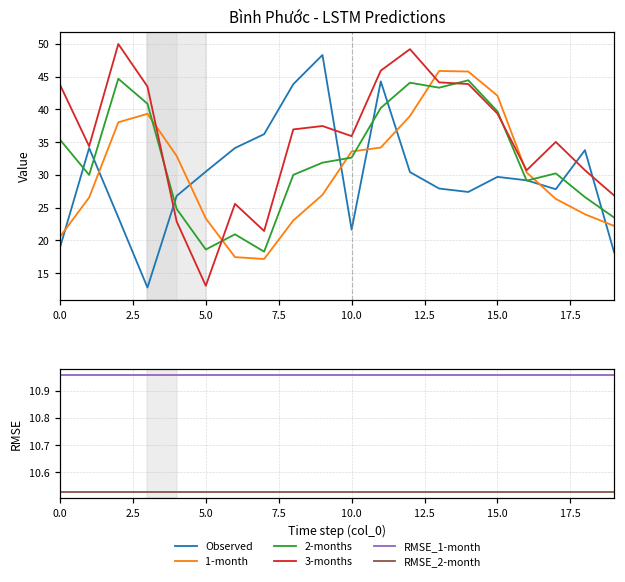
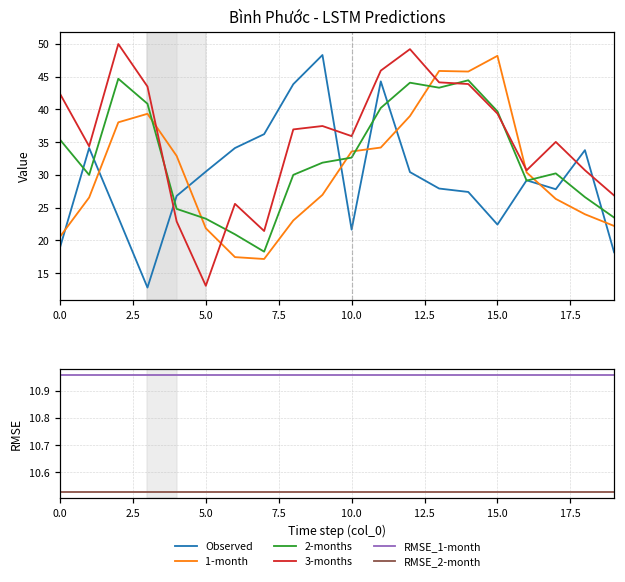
  {
    "Bình Phước - LSTM Predictions": {
      "Observed": {
        "0.0": 19,
        "5.0": 30,
        "10.0": 22,
-       "15.0": 30
+       "15.0": 22
      },
      "1-month": {
        "0.0": 21,
-       "5.0": 23,
+       "5.0": 22,
        "10.0": 34,
-       "15.0": 42
+       "15.0": 48
      },
      "2-months": {
        "0.0": 35,
-       "5.0": 19,
+       "5.0": 23,
        "10.0": 33
      },
      "3-months": {
-       "0.0": 44,
+       "0.0": 42,
        "5.0": 13,
        "10.0": 36
      }
    }
  }
